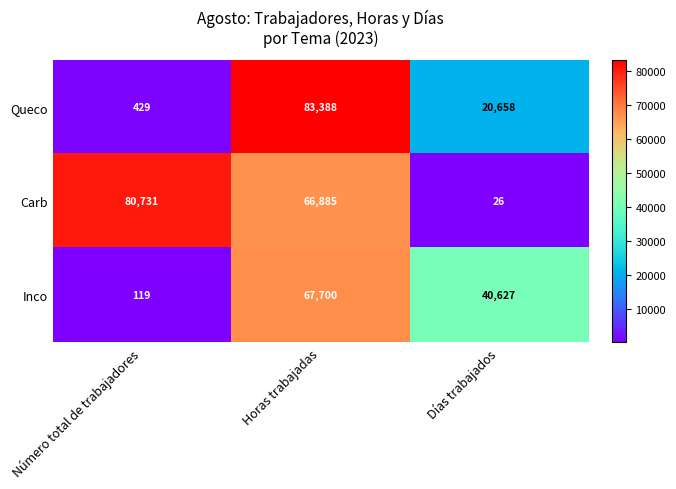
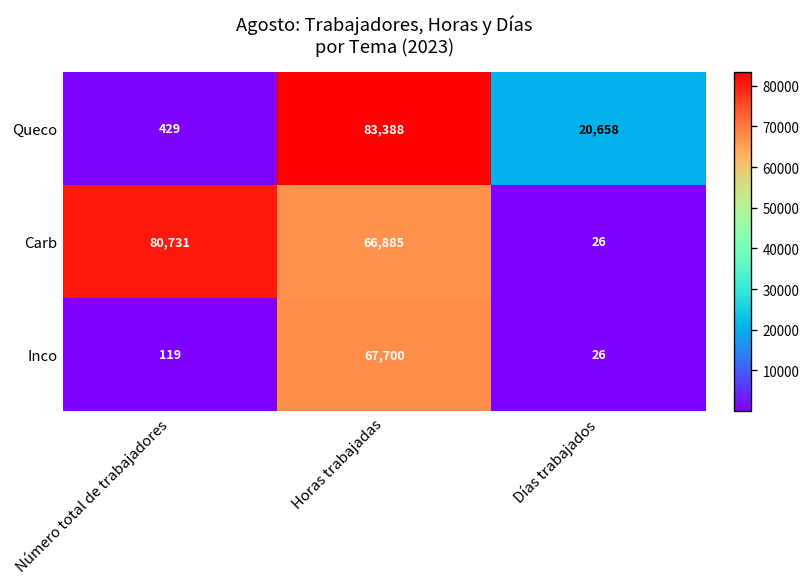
  {
    "Queco": {
      "Número total de trabajadores": "429",
      "Horas trabajadas": "83,388",
      "Días trabajados": "20,658"
    },
    "Carb": {
      "Número total de trabajadores": "80,731",
      "Horas trabajadas": "66,885",
      "Días trabajados": "26"
    },
    "Inco": {
      "Número total de trabajadores": "119",
      "Horas trabajadas": "67,700",
-     "Días trabajados": "40,627"
+     "Días trabajados": "26"
    }
  }
